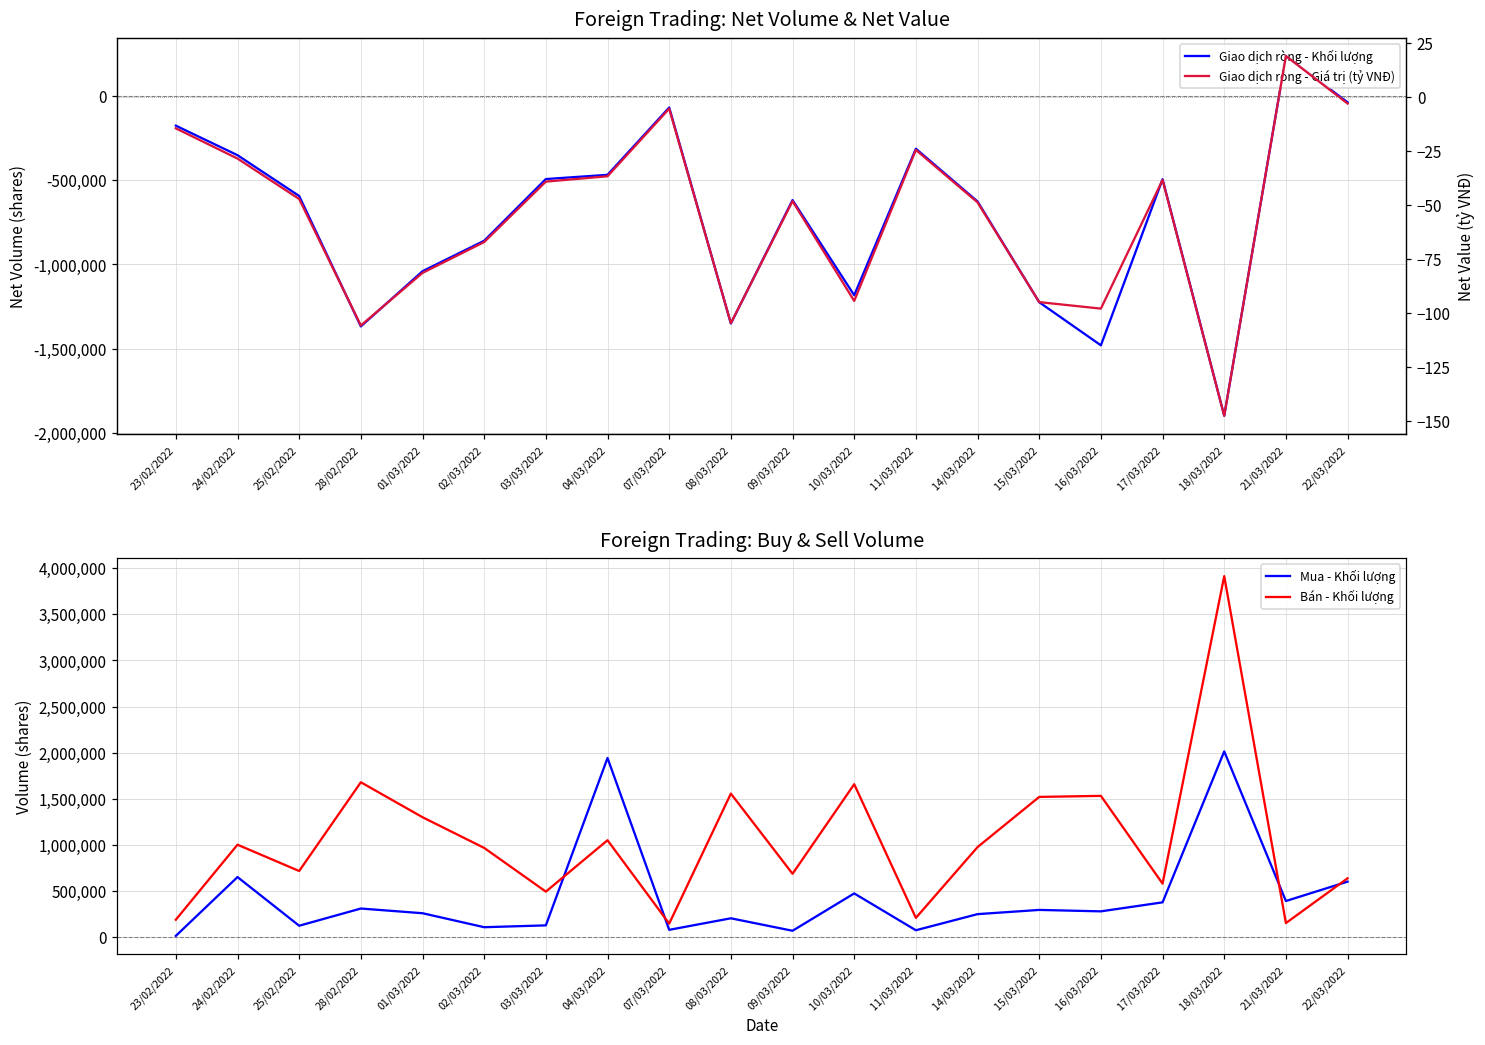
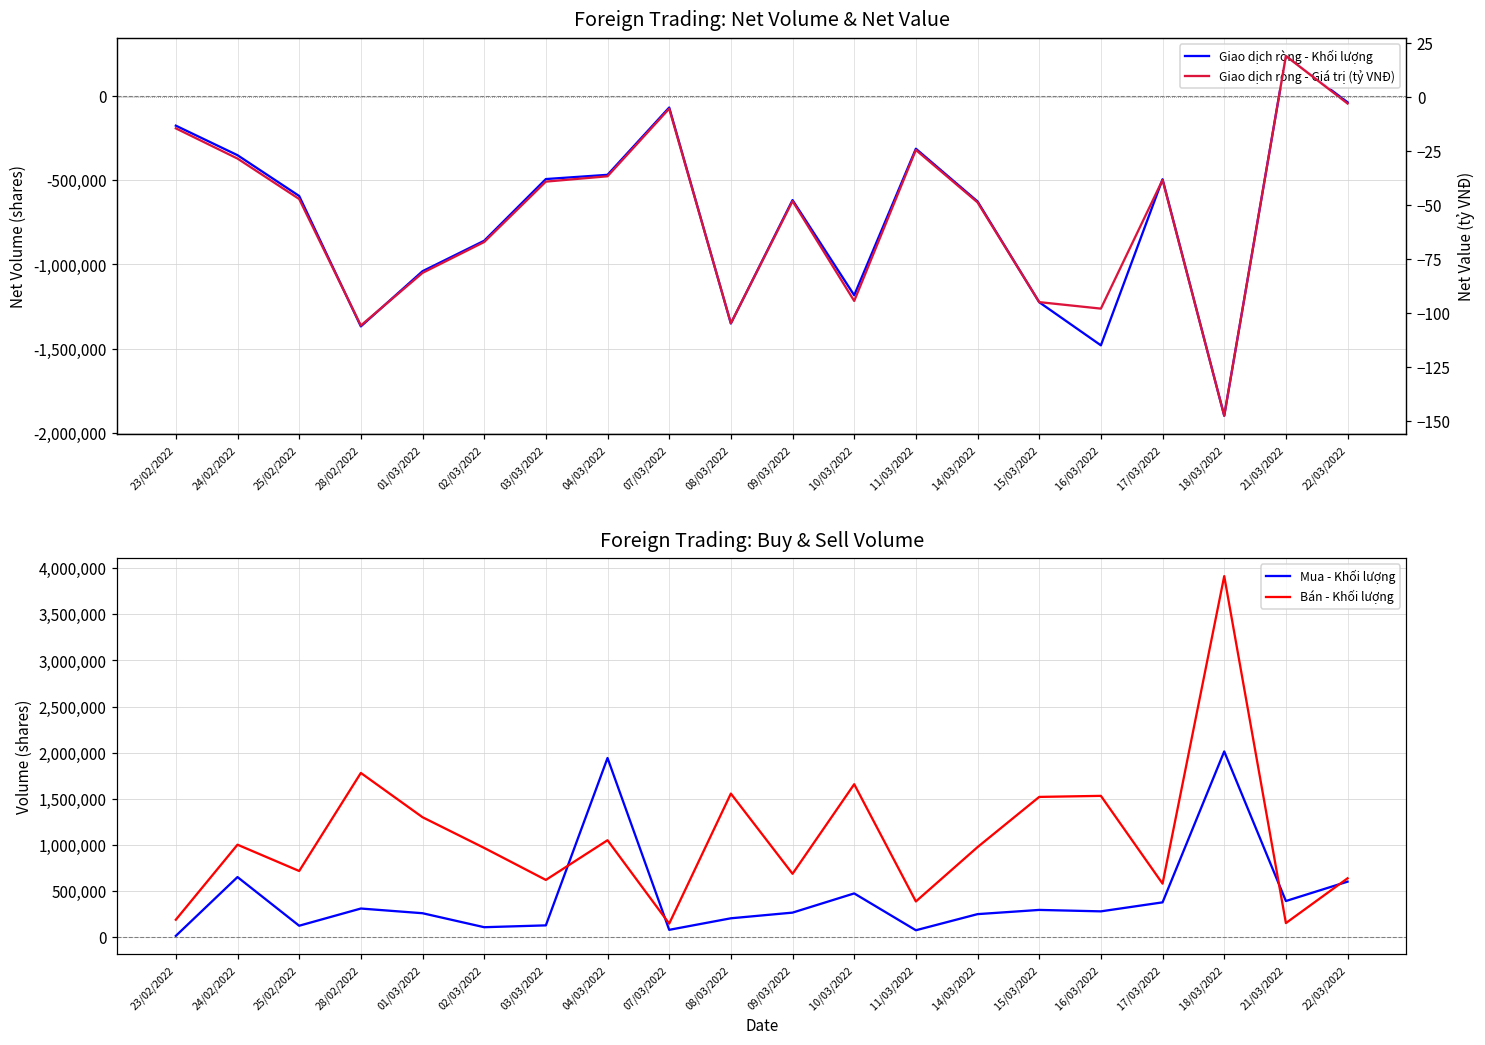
  {
    "Foreign Trading: Buy & Sell Volume": {
      "Mua - Khối lượng": {
        "23/02/2022": "0",
        "24/02/2022": "700,000",
        "25/02/2022": "100,000",
        "28/02/2022": "300,000",
        "01/03/2022": "300,000",
        "02/03/2022": "100,000",
        "03/03/2022": "100,000",
        "04/03/2022": "1,900,000",
        "07/03/2022": "100,000",
        "08/03/2022": "200,000",
-       "09/03/2022": "100,000",
+       "09/03/2022": "300,000",
        "10/03/2022": "500,000",
        "11/03/2022": "100,000",
        "14/03/2022": "300,000",
        "15/03/2022": "300,000",
        "16/03/2022": "300,000",
        "17/03/2022": "400,000",
        "18/03/2022": "2,000,000",
        "21/03/2022": "400,000",
        "22/03/2022": "600,000"
      },
      "Bán - Khối lượng": {
        "23/02/2022": "200,000",
        "24/02/2022": "1,000,000",
        "25/02/2022": "700,000",
-       "28/02/2022": "1,700,000",
+       "28/02/2022": "1,800,000",
        "01/03/2022": "1,300,000",
        "02/03/2022": "1,000,000",
-       "03/03/2022": "500,000",
+       "03/03/2022": "600,000",
        "04/03/2022": "1,100,000",
        "07/03/2022": "100,000",
        "08/03/2022": "1,600,000",
        "09/03/2022": "700,000",
        "10/03/2022": "1,700,000",
-       "11/03/2022": "200,000",
+       "11/03/2022": "400,000",
        "14/03/2022": "1,000,000",
        "15/03/2022": "1,500,000",
        "16/03/2022": "1,500,000",
        "17/03/2022": "600,000",
        "18/03/2022": "3,900,000",
        "21/03/2022": "200,000",
        "22/03/2022": "600,000"
      }
    }
  }
